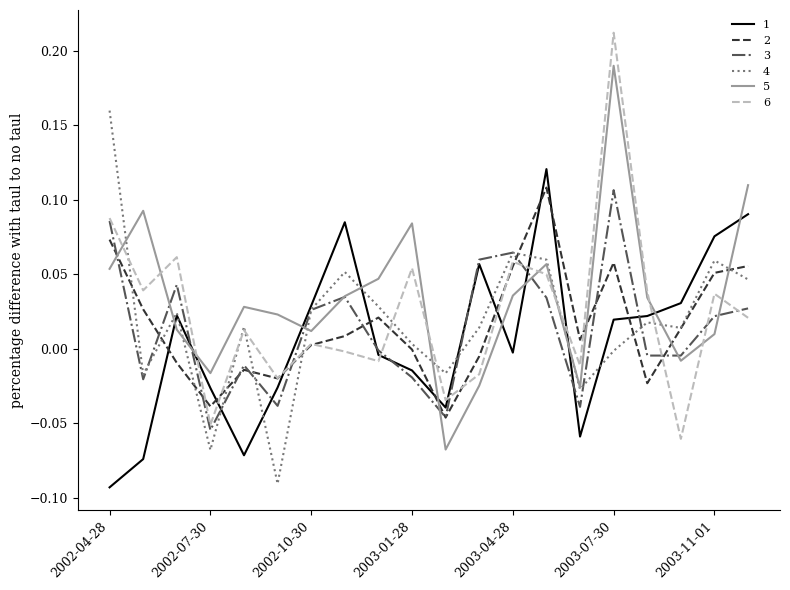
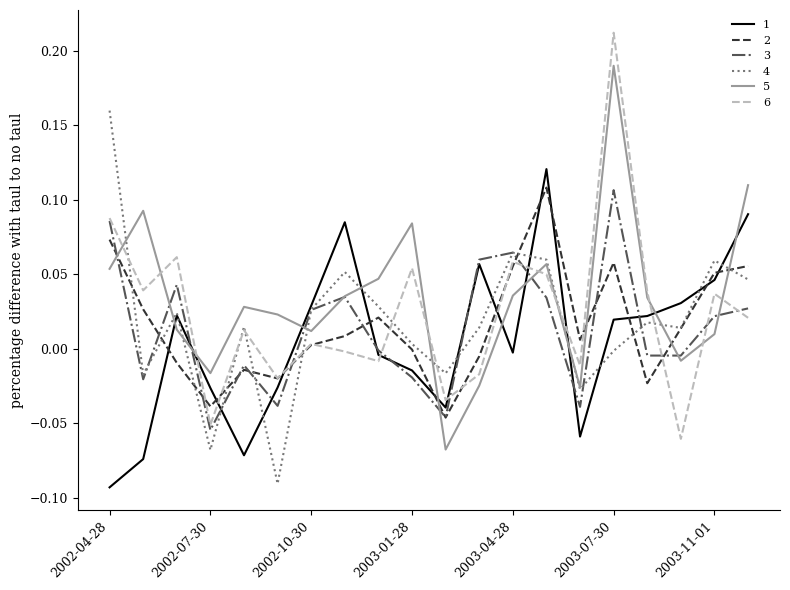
  {
    "1": {
      "2002-04-28": -0.093,
      "2002-07-30": -0.026,
      "2002-10-30": 0.029,
      "2003-01-28": -0.015,
      "2003-04-28": -0.003,
      "2003-07-30": 0.019,
-     "2003-11-01": 0.075
+     "2003-11-01": 0.046
    }
  }
